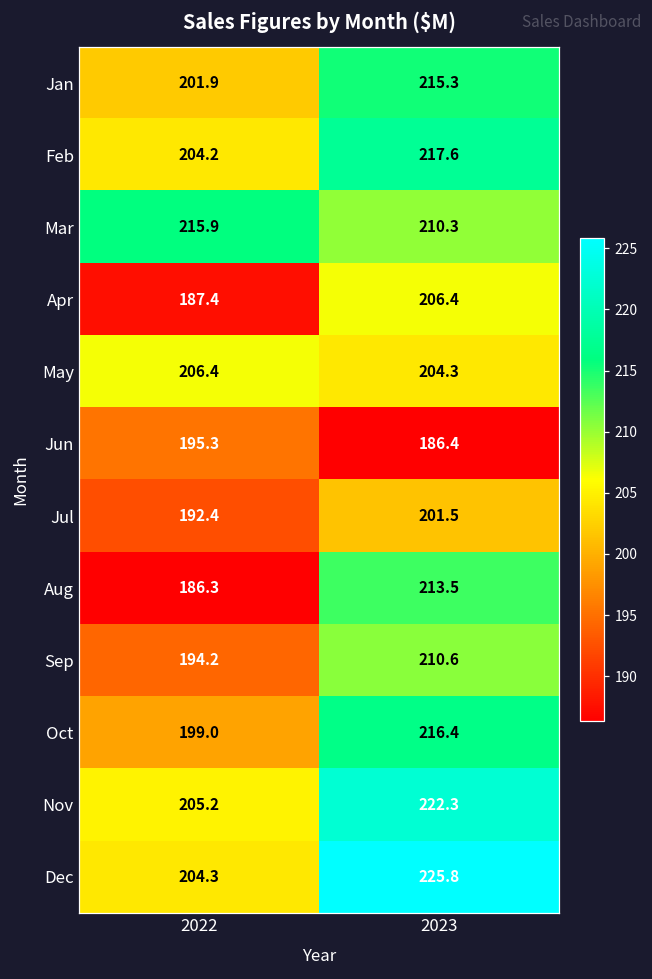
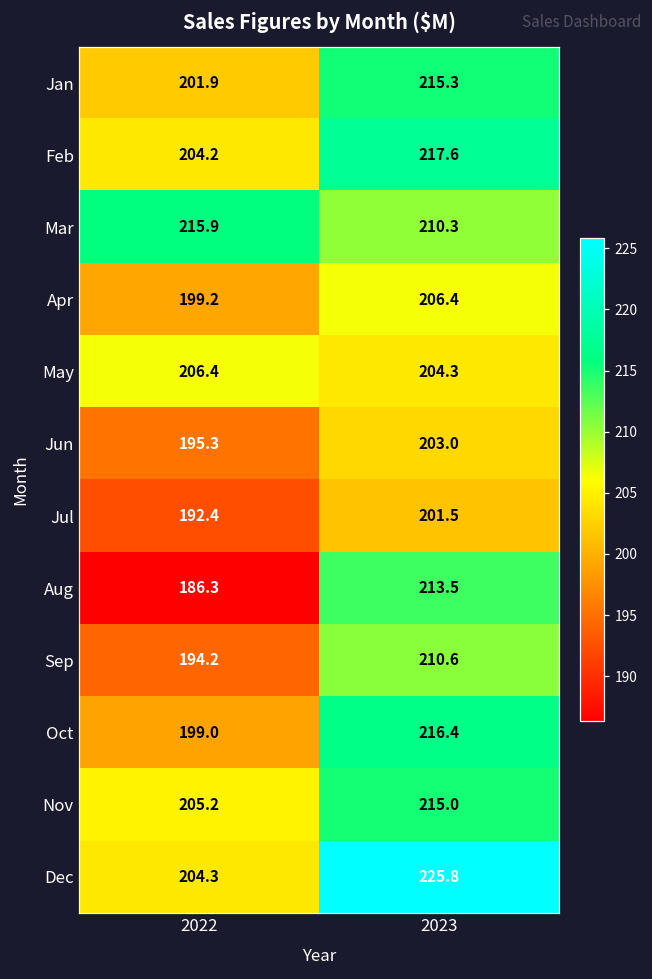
  {
    "Jan": {
      "2022": 201.9,
      "2023": 215.3
    },
    "Feb": {
      "2022": 204.2,
      "2023": 217.6
    },
    "Mar": {
      "2022": 215.9,
      "2023": 210.3
    },
    "Apr": {
-     "2022": 187.4,
+     "2022": 199.2,
      "2023": 206.4
    },
    "May": {
      "2022": 206.4,
      "2023": 204.3
    },
    "Jun": {
      "2022": 195.3,
-     "2023": 186.4
+     "2023": 203.0
    },
    "Jul": {
      "2022": 192.4,
      "2023": 201.5
    },
    "Aug": {
      "2022": 186.3,
      "2023": 213.5
    },
    "Sep": {
      "2022": 194.2,
      "2023": 210.6
    },
    "Oct": {
      "2022": 199.0,
      "2023": 216.4
    },
    "Nov": {
      "2022": 205.2,
-     "2023": 222.3
+     "2023": 215.0
    },
    "Dec": {
      "2022": 204.3,
      "2023": 225.8
    }
  }
